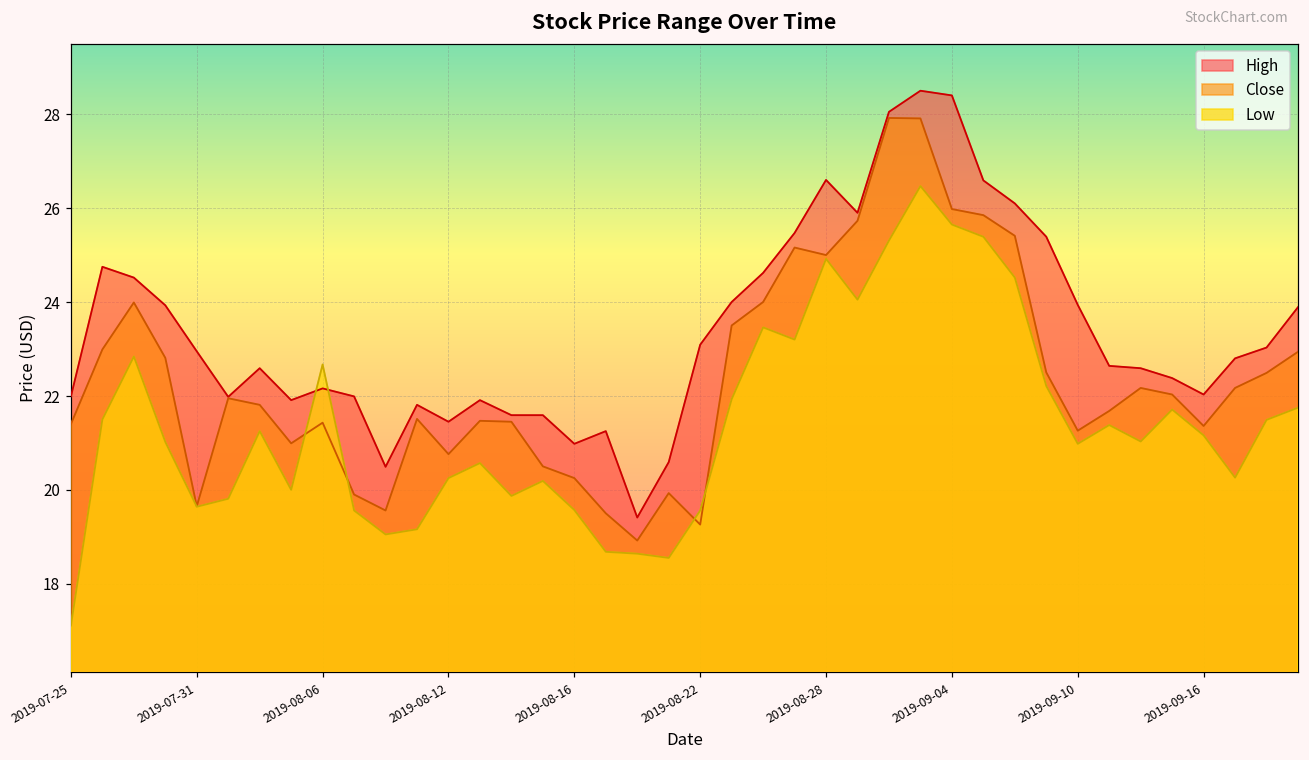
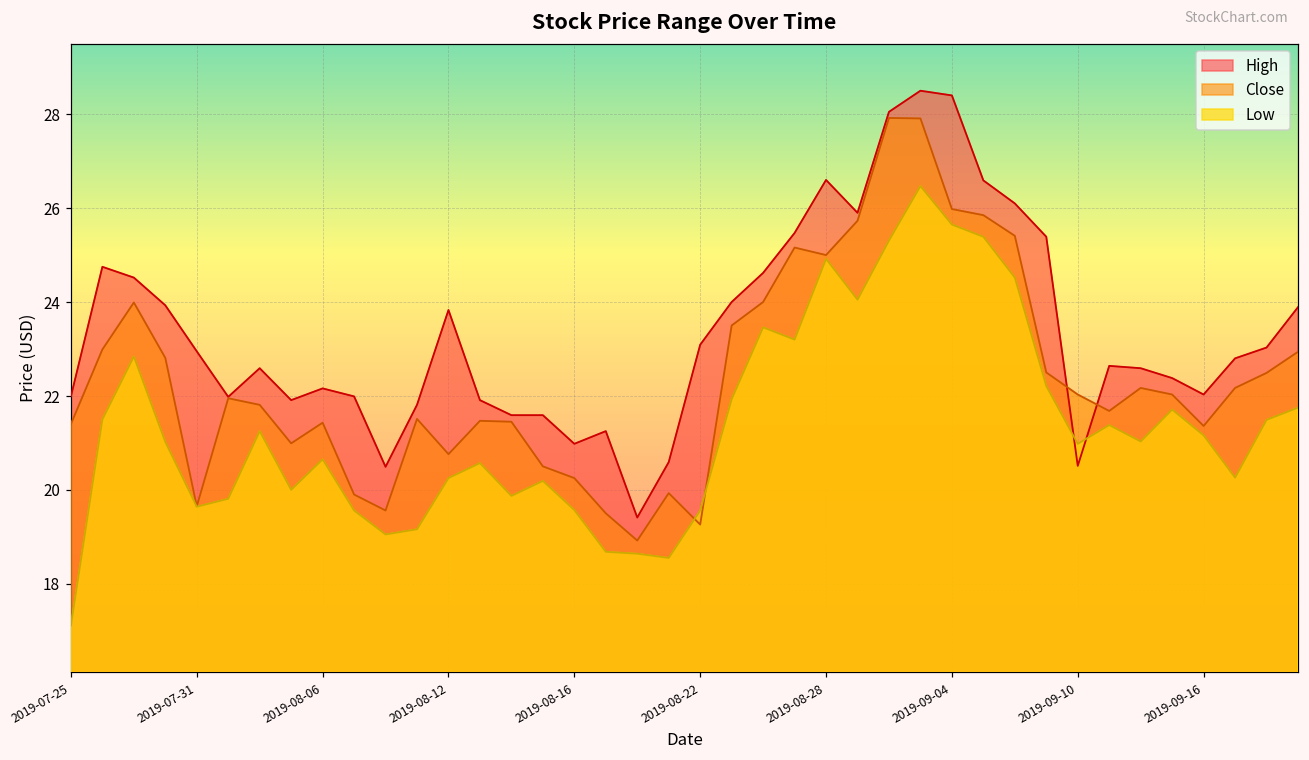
  {
    "High": {
      "2019-07-25": 22.0,
      "2019-07-31": 23.0,
      "2019-08-06": 22.2,
-     "2019-08-12": 21.5,
+     "2019-08-12": 23.8,
      "2019-08-16": 21.0,
      "2019-08-22": 23.1,
      "2019-08-28": 26.6,
      "2019-09-04": 28.4,
-     "2019-09-10": 23.9,
+     "2019-09-10": 20.5,
      "2019-09-16": 22.0
    },
    "Close": {
      "2019-07-25": 21.4,
      "2019-08-06": 21.4,
      "2019-08-12": 20.8,
      "2019-08-16": 20.3,
      "2019-08-22": 19.3,
      "2019-08-28": 25.0,
      "2019-09-04": 26.0,
-     "2019-09-10": 21.3,
+     "2019-09-10": 22.0,
      "2019-09-16": 21.4
    },
    "Low": {
      "2019-07-25": 17.1,
-     "2019-08-06": 22.7,
+     "2019-08-06": 20.7,
      "2019-08-12": 20.3,
      "2019-08-16": 19.6,
      "2019-08-22": 19.6,
      "2019-08-28": 24.9,
      "2019-09-04": 25.7,
      "2019-09-10": 21.0,
      "2019-09-16": 21.2
    }
  }
